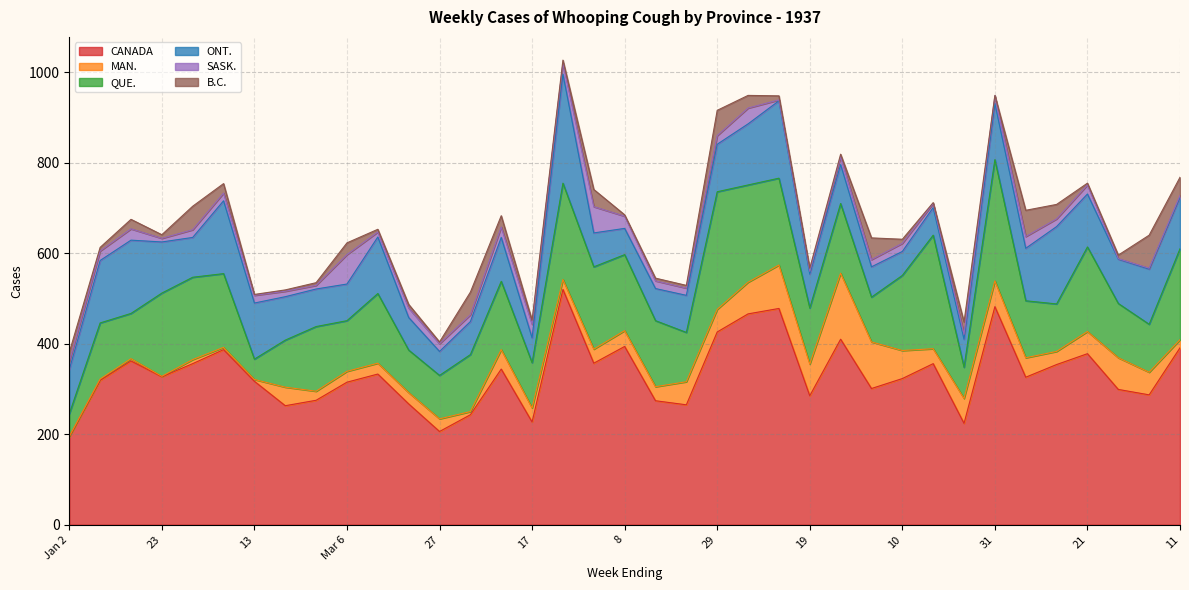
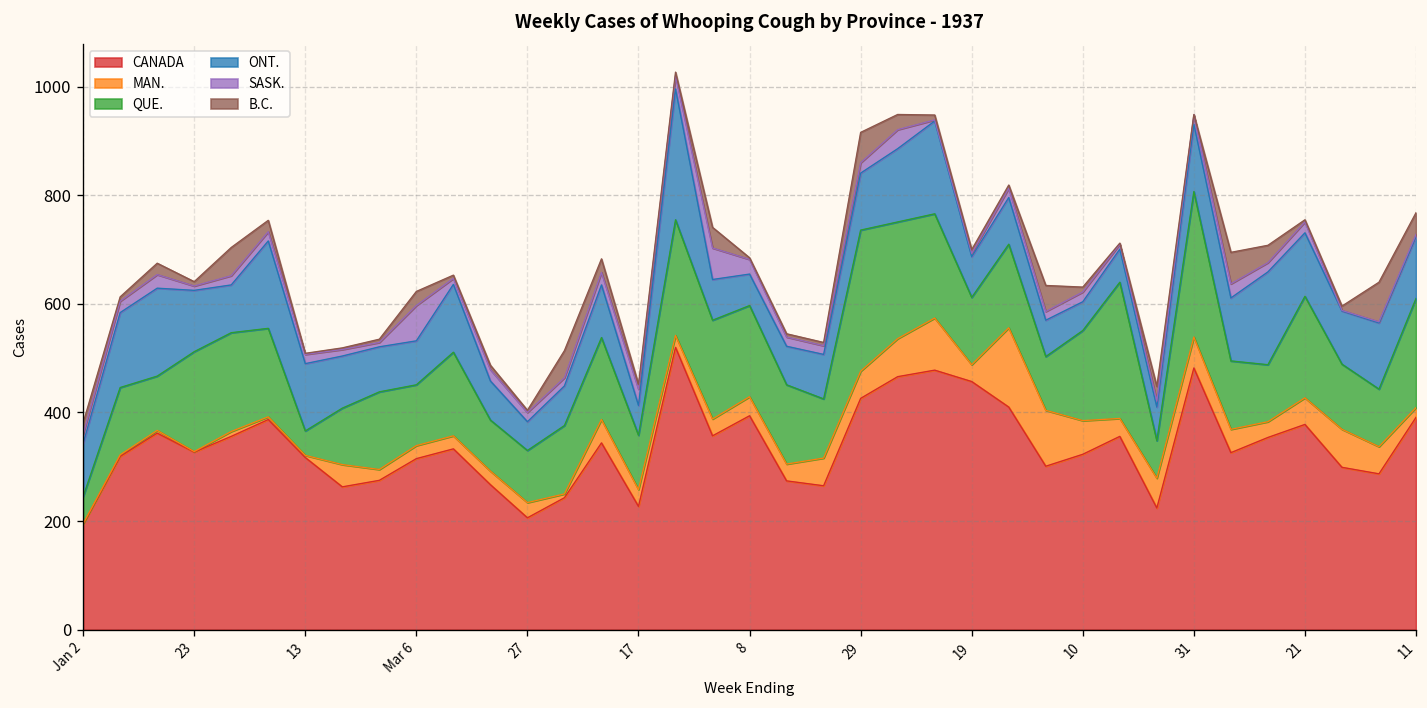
  {
    "CANADA": {
      "Mar 6": 320,
      "8": 390,
      "29": 430,
-     "19": 290,
+     "19": 460,
      "31": 480,
      "21": 380,
      "11": 390
    },
    "MAN.": {
      "Mar 6": 20,
      "8": 40,
      "29": 50,
-     "19": 70,
+     "19": 30,
      "31": 60,
      "21": 50,
      "11": 20
    },
    "QUE.": {
      "Jan 2": 50,
      "23": 180,
      "Mar 6": 110,
      "8": 170,
      "29": 260,
      "19": 120,
      "31": 270,
      "21": 190,
      "11": 200
    },
    "ONT.": {
      "Jan 2": 100,
      "23": 110,
      "Mar 6": 80,
      "8": 60,
      "29": 110,
      "19": 80,
      "31": 120,
      "21": 120
    },
    "SASK.": {
      "Jan 2": 20,
      "23": 10,
      "Mar 6": 70,
      "29": 20,
      "19": 10
    },
    "B.C.": {
      "Jan 2": 20,
      "23": 10,
      "Mar 6": 30,
      "29": 60,
      "19": 10,
      "11": 40
    }
  }
